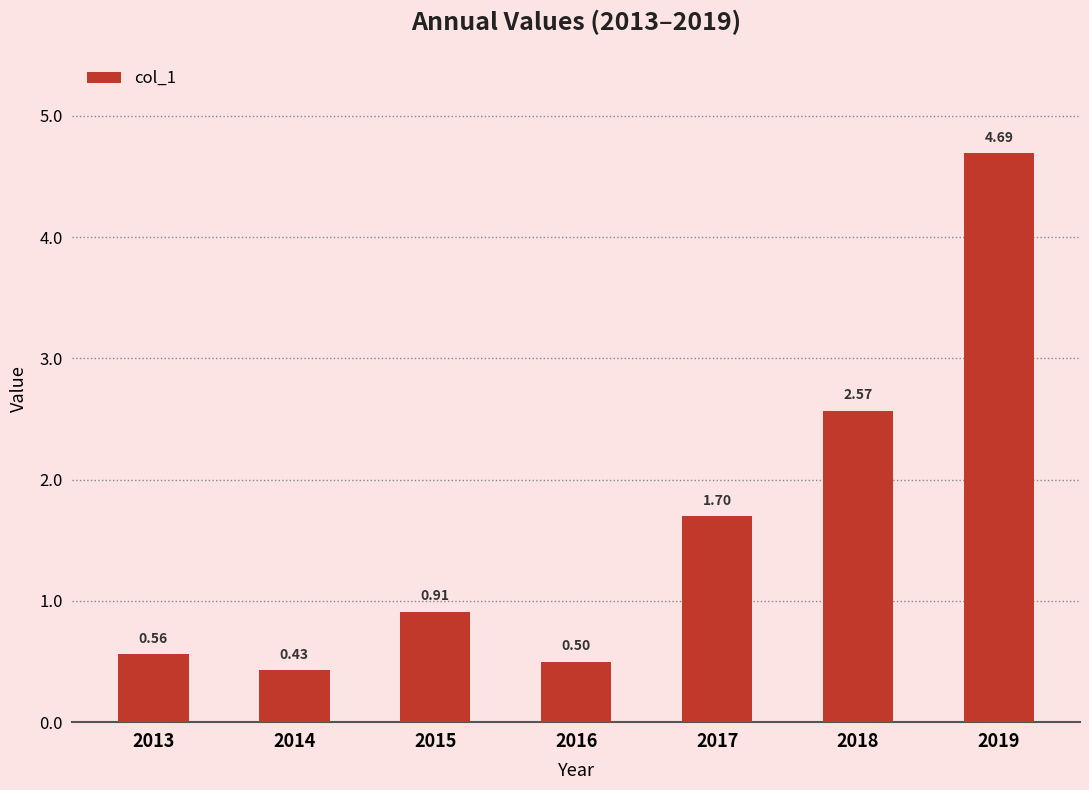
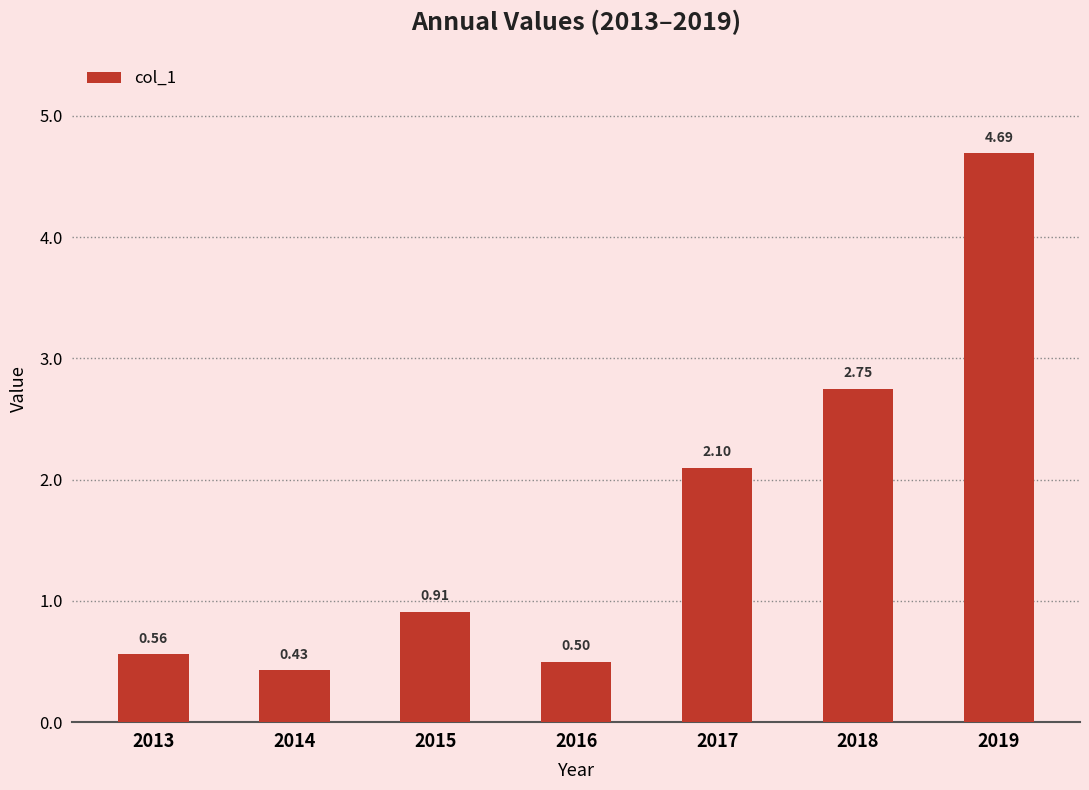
  {
    "2013": 0.56,
    "2014": 0.43,
    "2015": 0.91,
    "2016": 0.50,
-   "2017": 1.70,
-   "2018": 2.57,
+   "2017": 2.10,
+   "2018": 2.75,
    "2019": 4.69
  }
